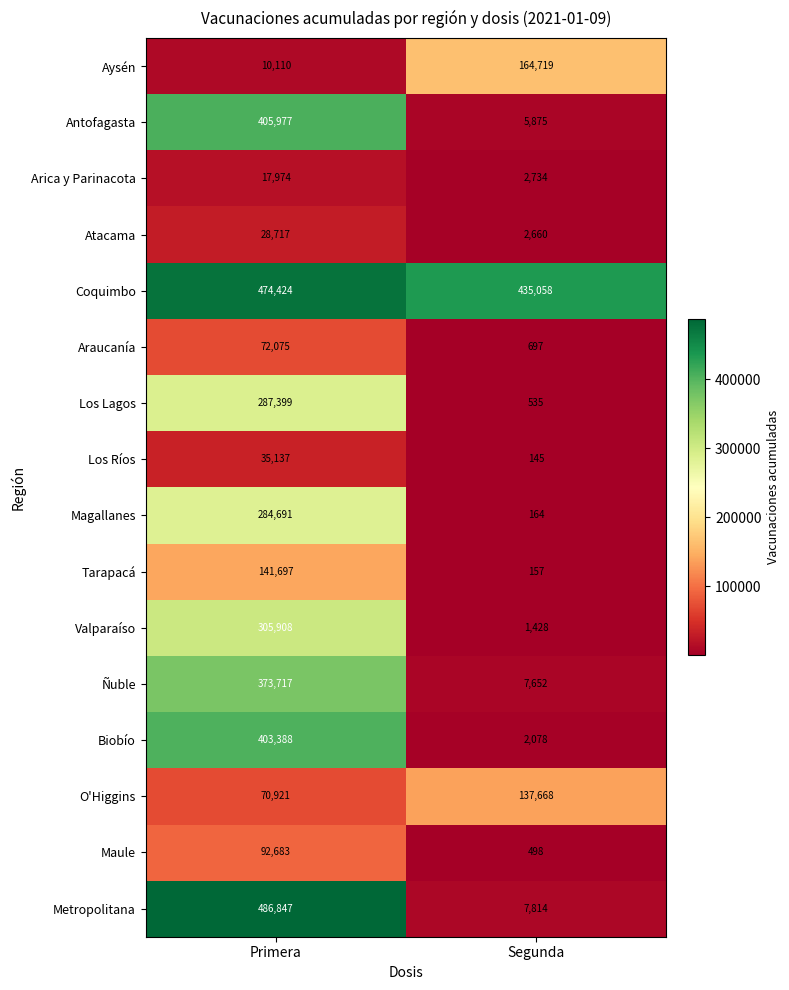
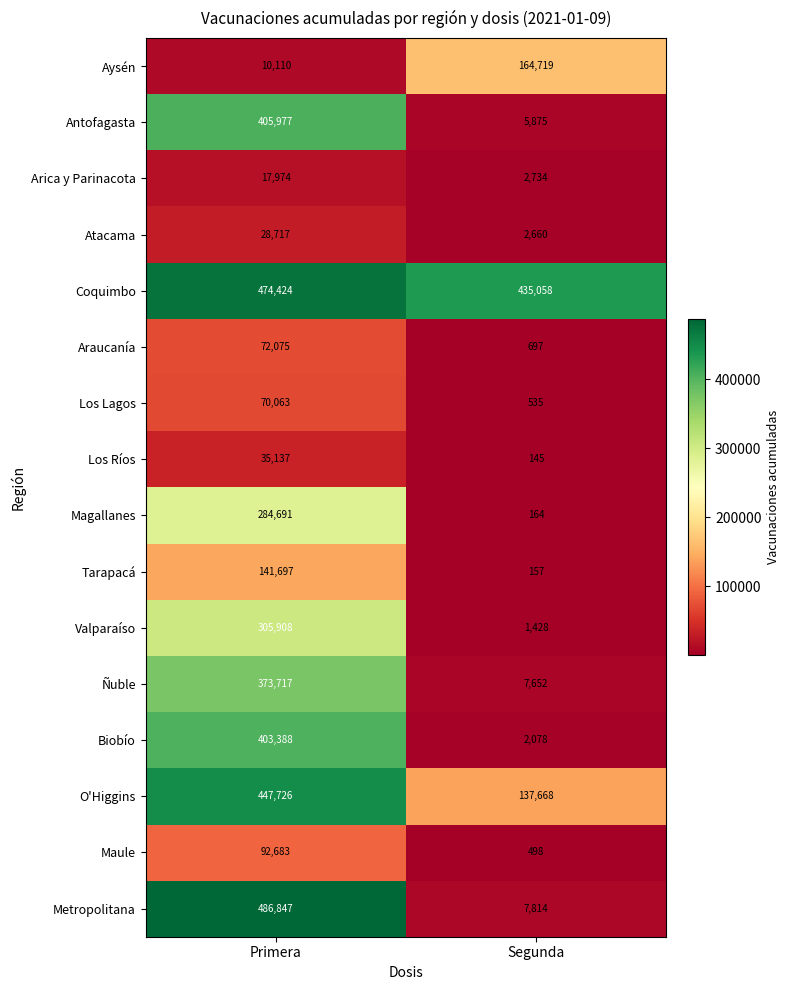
  {
    "Aysén": {
      "Primera": "10,110",
      "Segunda": "164,719"
    },
    "Antofagasta": {
      "Primera": "405,977",
      "Segunda": "5,875"
    },
    "Arica y Parinacota": {
      "Primera": "17,974",
      "Segunda": "2,734"
    },
    "Atacama": {
      "Primera": "28,717",
      "Segunda": "2,660"
    },
    "Coquimbo": {
      "Primera": "474,424",
      "Segunda": "435,058"
    },
    "Araucanía": {
      "Primera": "72,075",
      "Segunda": "697"
    },
    "Los Lagos": {
-     "Primera": "287,399",
+     "Primera": "70,063",
      "Segunda": "535"
    },
    "Los Ríos": {
      "Primera": "35,137",
      "Segunda": "145"
    },
    "Magallanes": {
      "Primera": "284,691",
      "Segunda": "164"
    },
    "Tarapacá": {
      "Primera": "141,697",
      "Segunda": "157"
    },
    "Valparaíso": {
      "Primera": "305,908",
      "Segunda": "1,428"
    },
    "Ñuble": {
      "Primera": "373,717",
      "Segunda": "7,652"
    },
    "Biobío": {
      "Primera": "403,388",
      "Segunda": "2,078"
    },
    "O'Higgins": {
-     "Primera": "70,921",
+     "Primera": "447,726",
      "Segunda": "137,668"
    },
    "Maule": {
      "Primera": "92,683",
      "Segunda": "498"
    },
    "Metropolitana": {
      "Primera": "486,847",
      "Segunda": "7,814"
    }
  }
